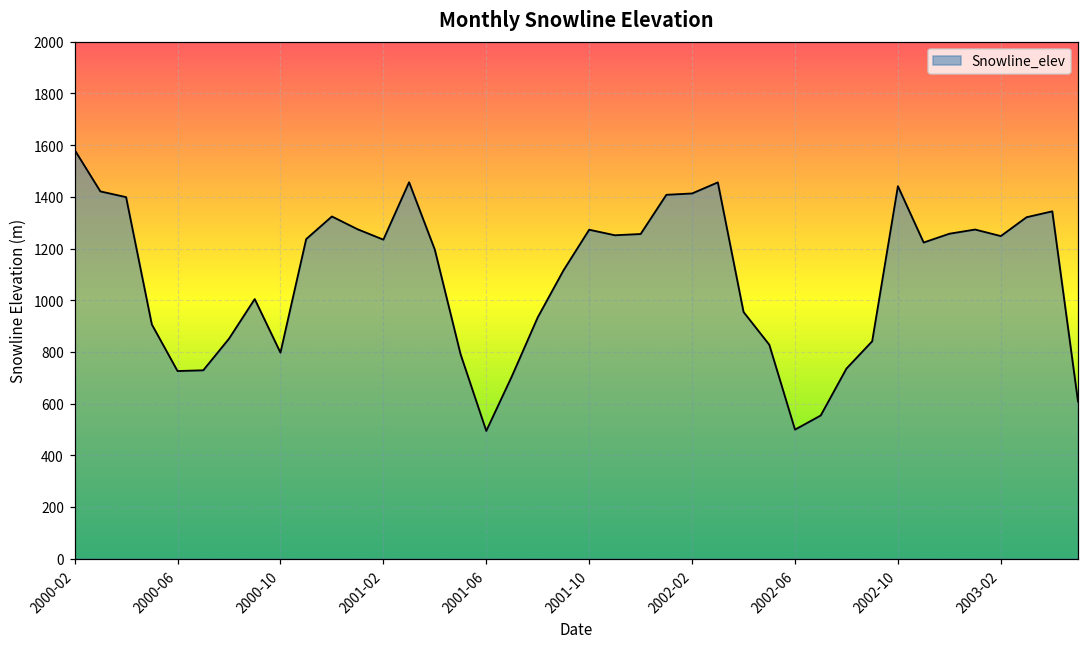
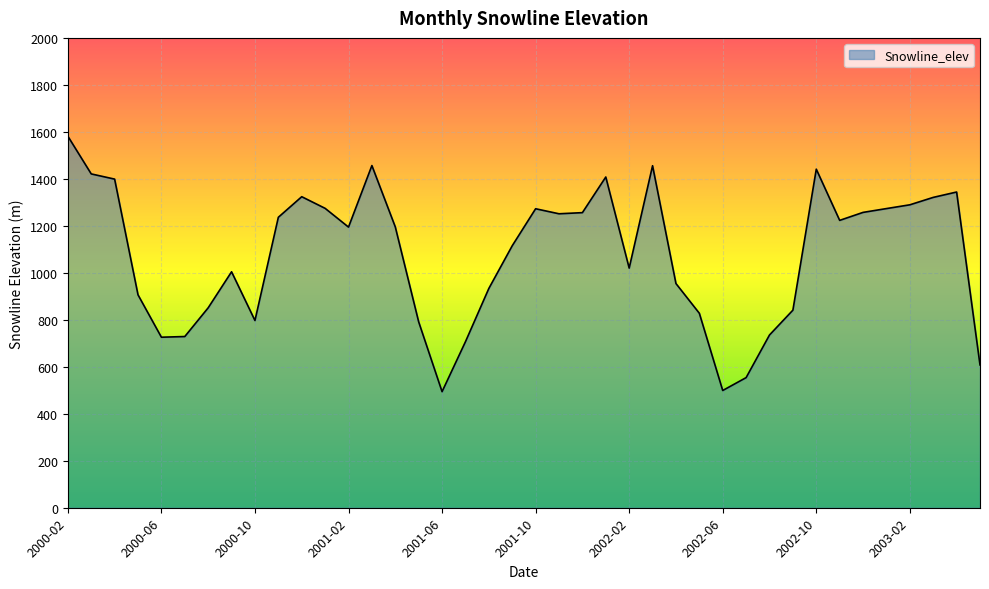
  {
    "2000-02": 1580,
    "2000-06": 730,
    "2000-10": 800,
-   "2001-02": 1230,
+   "2001-02": 1190,
    "2001-06": 490,
    "2001-10": 1270,
-   "2002-02": 1410,
+   "2002-02": 1020,
    "2002-06": 500,
    "2002-10": 1440,
-   "2003-02": 1250
+   "2003-02": 1290
  }
